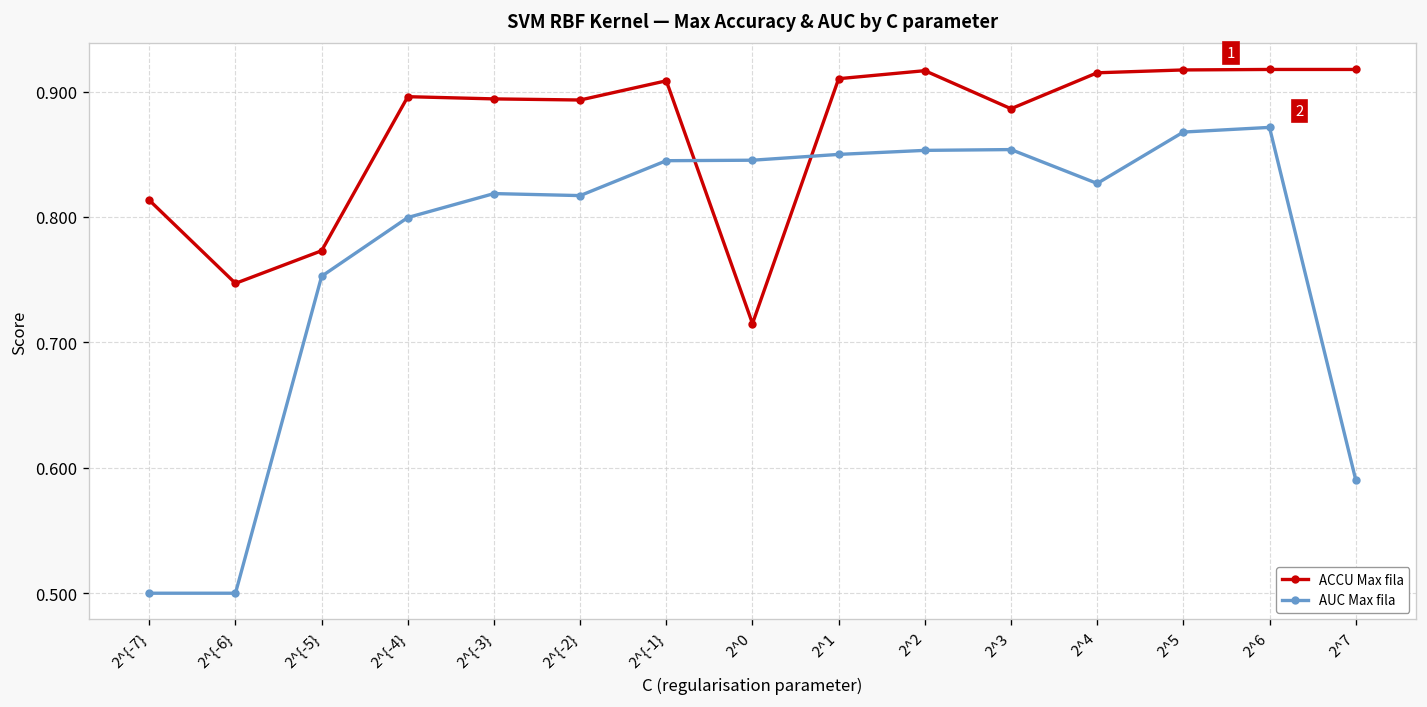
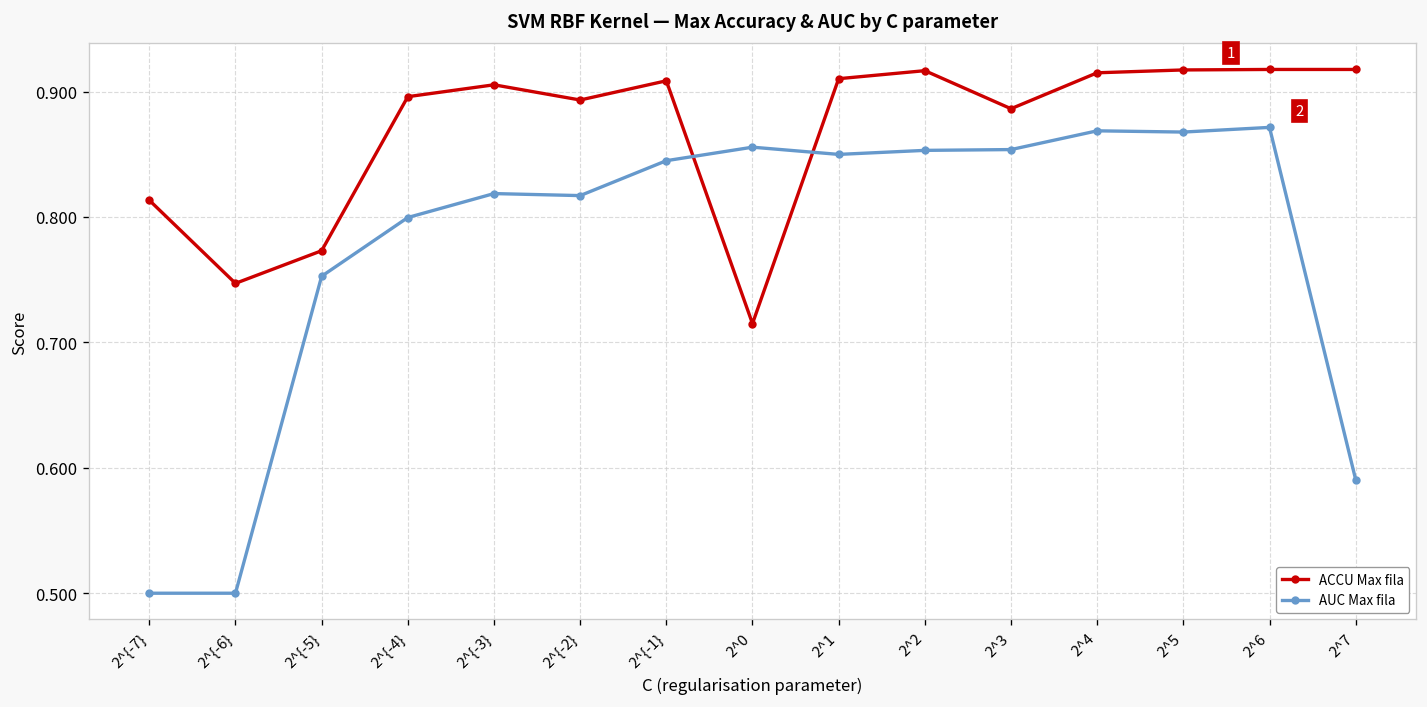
  {
    "ACCU Max fila": {
      "2^{-7}": 0.813,
      "2^{-6}": 0.747,
      "2^{-5}": 0.773,
      "2^{-4}": 0.896,
-     "2^{-3}": 0.894,
+     "2^{-3}": 0.905,
      "2^{-2}": 0.893,
      "2^{-1}": 0.909,
      "2^0": 0.715,
      "2^1": 0.910,
      "2^2": 0.917,
      "2^3": 0.886,
      "2^4": 0.915,
      "2^5": 0.917,
      "2^7": 0.918
    },
    "AUC Max fila": {
      "2^{-7}": 0.500,
      "2^{-6}": 0.500,
      "2^{-5}": 0.753,
      "2^{-4}": 0.800,
      "2^{-3}": 0.819,
      "2^{-2}": 0.817,
      "2^{-1}": 0.845,
-     "2^0": 0.845,
+     "2^0": 0.856,
      "2^1": 0.850,
      "2^2": 0.853,
      "2^3": 0.854,
-     "2^4": 0.827,
+     "2^4": 0.869,
      "2^5": 0.868,
      "2^7": 0.591
    }
  }
